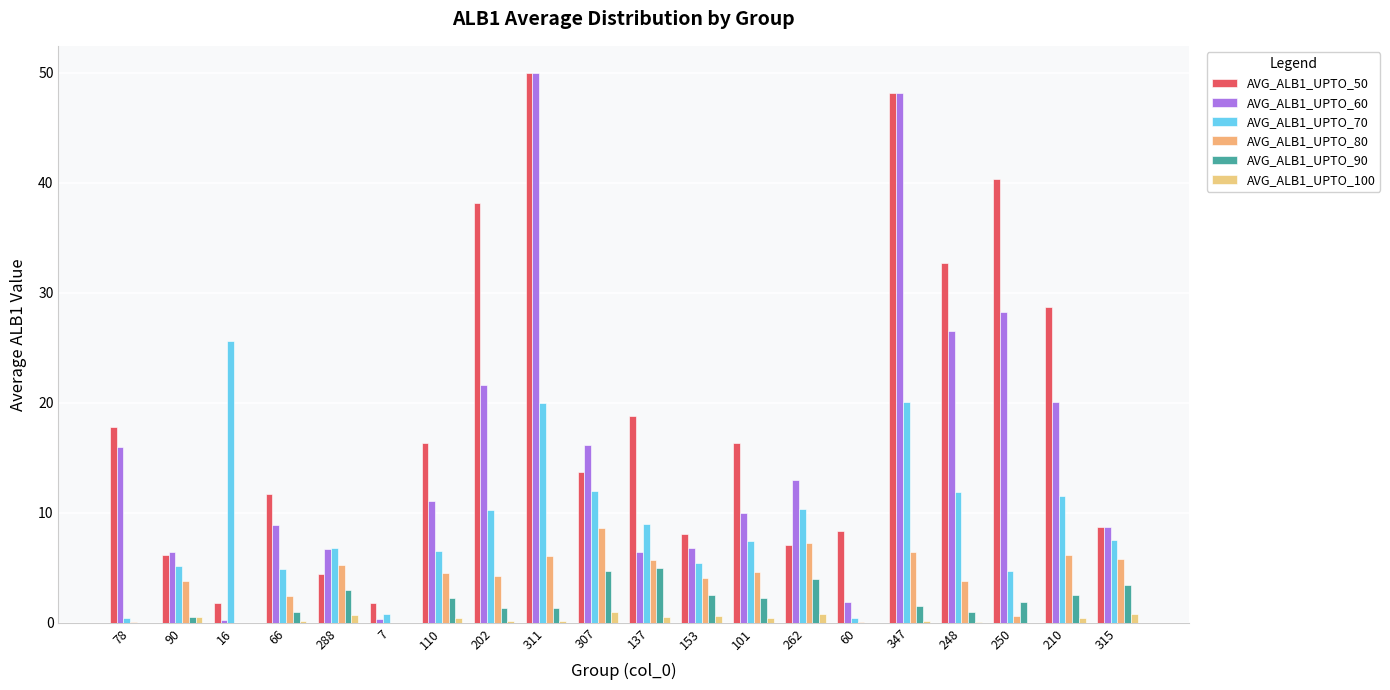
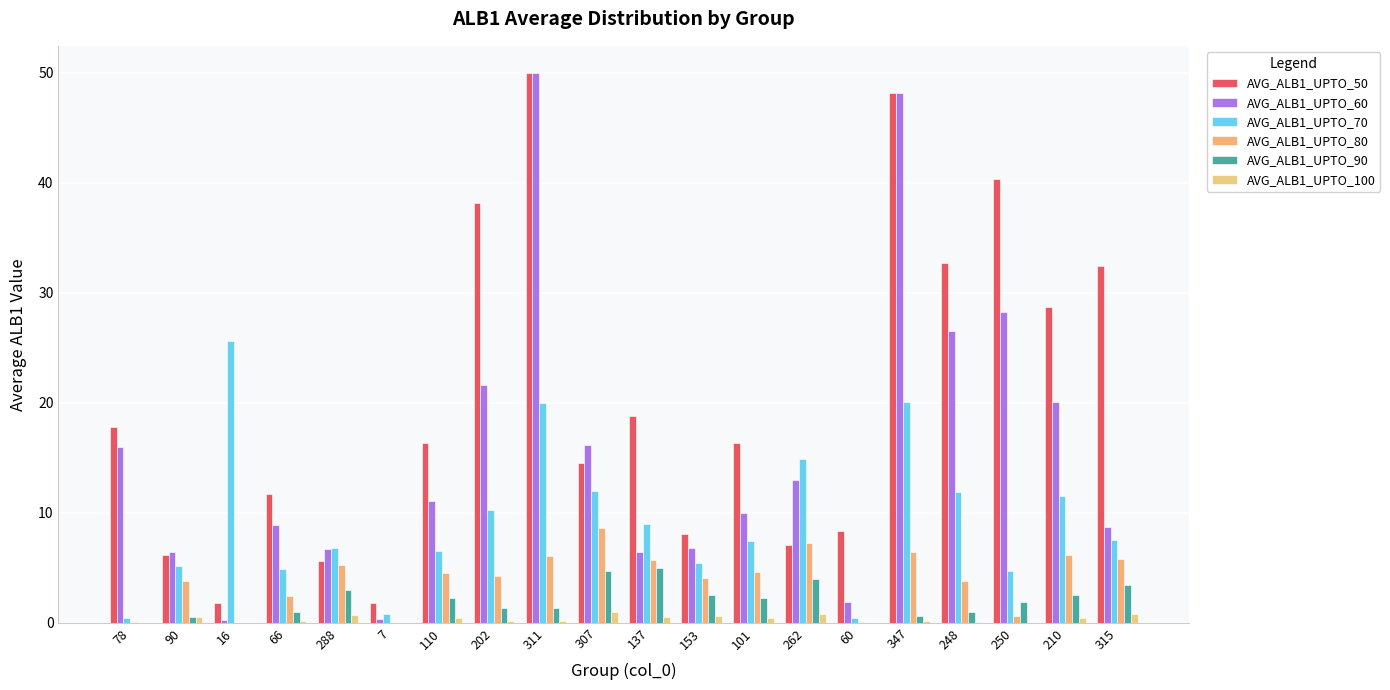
  {
    "AVG_ALB1_UPTO_50": {
      "78": 17.8,
      "90": 6.2,
      "16": 1.8,
      "66": 11.7,
-     "288": 4.4,
+     "288": 5.6,
      "7": 1.8,
      "110": 16.4,
      "202": 38.1,
      "311": 49.9,
-     "307": 13.7,
+     "307": 14.5,
      "137": 18.8,
      "153": 8.1,
      "101": 16.3,
      "262": 7.0,
      "60": 8.3,
      "347": 48.1,
      "248": 32.7,
      "250": 40.3,
      "210": 28.7,
-     "315": 8.7
+     "315": 32.5
    },
    "AVG_ALB1_UPTO_60": {
      "78": 15.9,
      "90": 6.4,
      "16": 0.3,
      "66": 8.9,
      "288": 6.7,
      "7": 0.3,
      "110": 11.1,
      "202": 21.7,
      "311": 49.9,
      "307": 16.1,
      "137": 6.4,
      "153": 6.8,
      "101": 10.0,
      "262": 13.0,
      "60": 1.9,
      "347": 48.1,
      "248": 26.6,
      "250": 28.2,
      "210": 20.1,
      "315": 8.7
    },
    "AVG_ALB1_UPTO_70": {
      "78": 0.4,
      "90": 5.1,
      "16": 25.6,
      "66": 4.9,
      "288": 6.8,
      "7": 0.8,
      "110": 6.5,
      "202": 10.3,
      "311": 20.0,
      "307": 12.0,
      "137": 9.0,
      "153": 5.4,
      "101": 7.4,
-     "262": 10.4,
+     "262": 14.9,
      "60": 0.5,
      "347": 20.1,
      "248": 11.9,
      "250": 4.7,
      "210": 11.5,
      "315": 7.6
    },
    "AVG_ALB1_UPTO_90": {
      "90": 0.5,
      "16": 0.0,
      "66": 1.0,
      "288": 3.0,
      "7": 0.0,
      "110": 2.2,
      "202": 1.4,
      "311": 1.4,
      "307": 4.7,
      "137": 5.0,
      "153": 2.5,
      "101": 2.2,
      "262": 4.0,
-     "347": 1.5,
+     "347": 0.6,
      "248": 0.9,
      "250": 1.9,
      "210": 2.5,
      "315": 3.4
    }
  }
